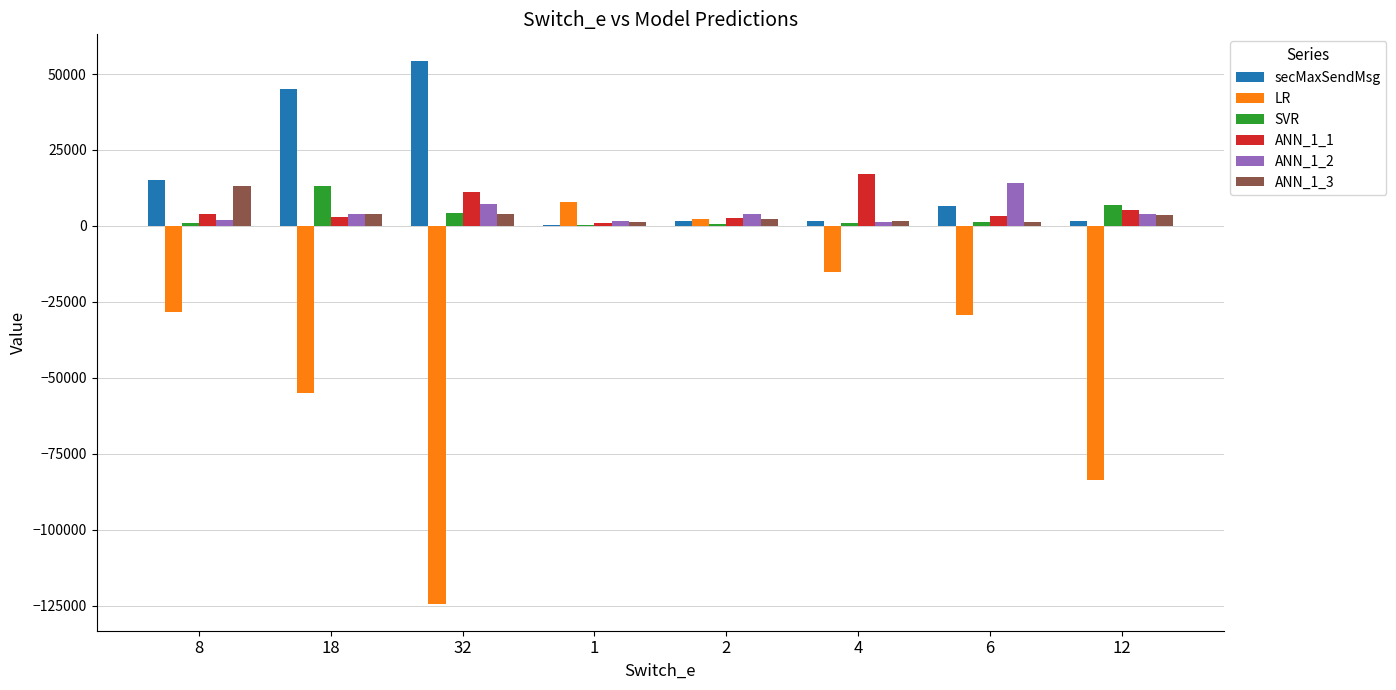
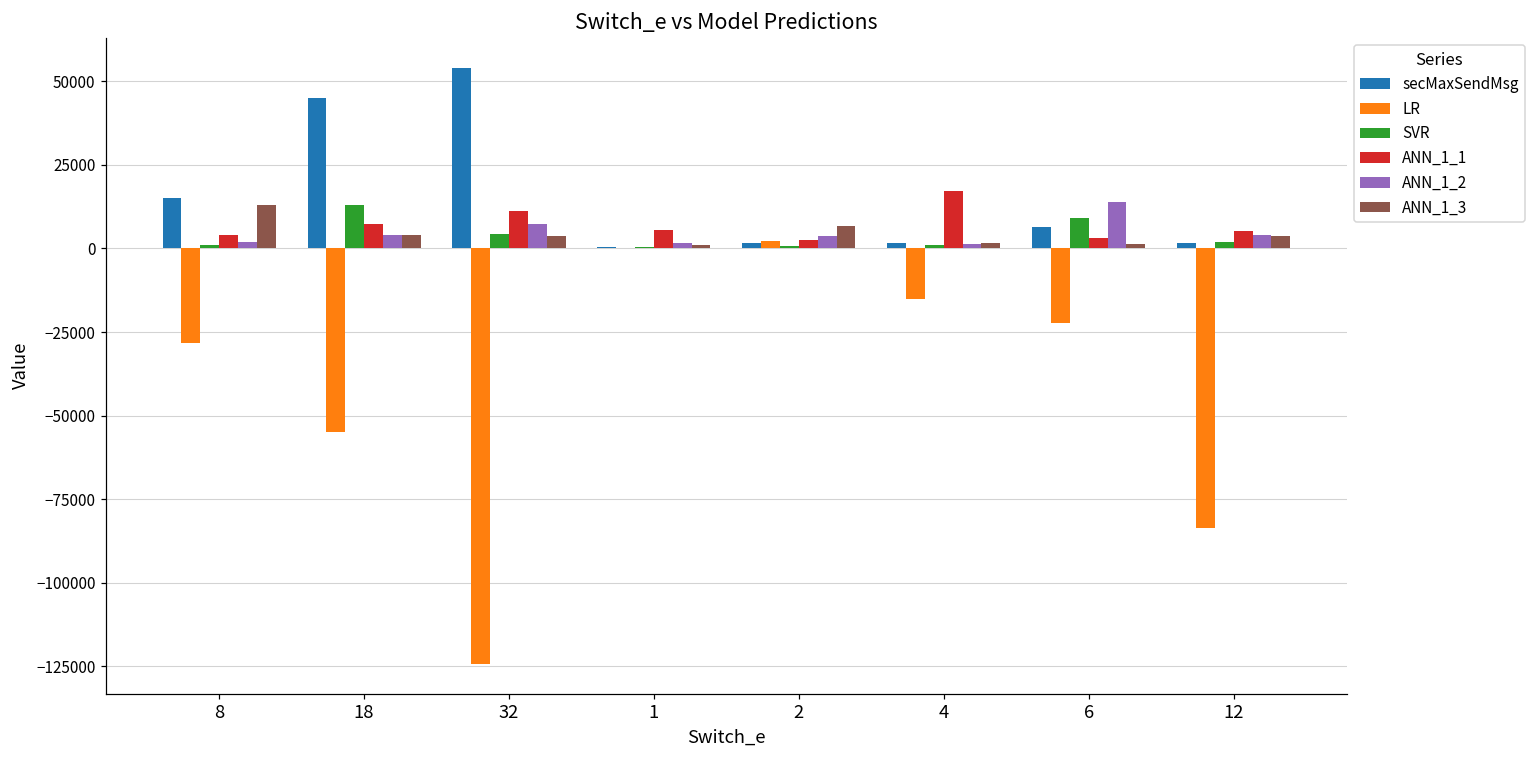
  {
    "secMaxSendMsg": {
      "8": 15000,
      "18": 45000,
      "32": 54000,
      "2": 2000,
      "4": 2000,
      "6": 7000,
      "12": 2000
    },
    "LR": {
      "8": -28000,
      "18": -55000,
      "32": -124000,
-     "1": 8000,
+     "1": 0,
      "2": 2000,
      "4": -15000,
-     "6": -29000,
+     "6": -22000,
      "12": -84000
    },
    "SVR": {
      "8": 1000,
      "18": 13000,
      "32": 4000,
      "4": 1000,
-     "6": 1000,
-     "12": 7000
+     "6": 9000,
+     "12": 2000
    },
    "ANN_1_1": {
      "8": 4000,
-     "18": 3000,
+     "18": 7000,
      "32": 11000,
-     "1": 1000,
+     "1": 5000,
      "2": 3000,
      "4": 17000,
      "6": 3000,
      "12": 5000
    },
    "ANN_1_2": {
      "8": 2000,
      "18": 4000,
      "32": 7000,
      "1": 2000,
      "2": 4000,
      "4": 1000,
      "6": 14000,
      "12": 4000
    },
    "ANN_1_3": {
      "8": 13000,
      "18": 4000,
      "32": 4000,
      "1": 1000,
-     "2": 2000,
+     "2": 7000,
      "4": 2000,
      "6": 1000,
      "12": 4000
    }
  }
